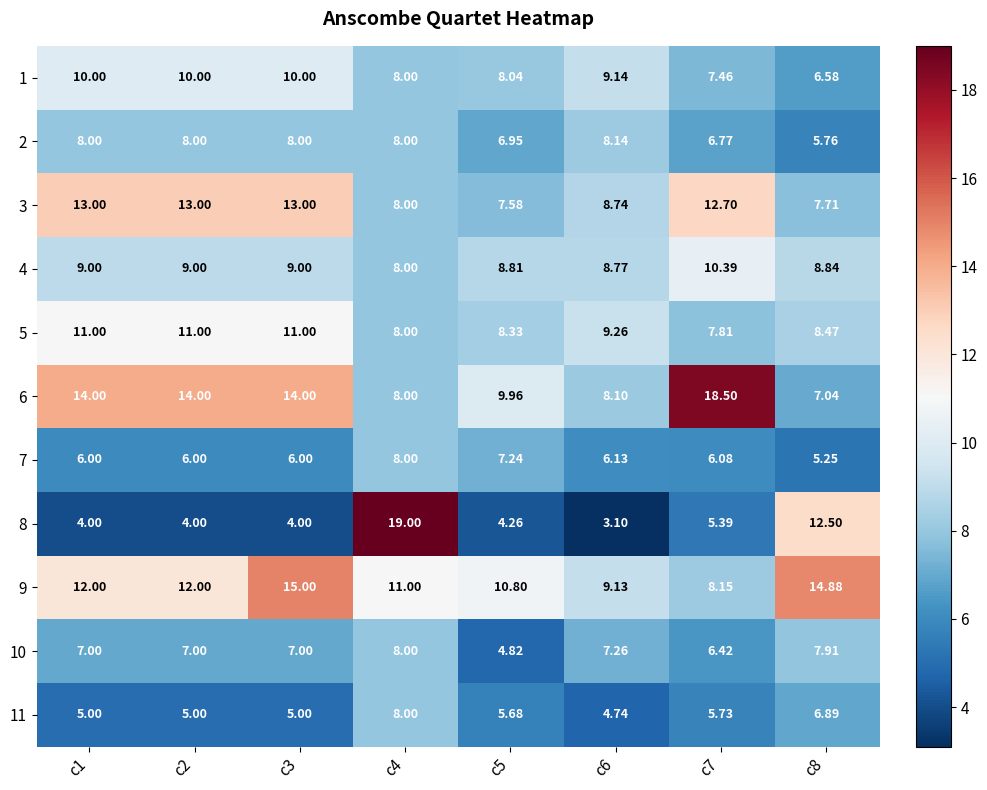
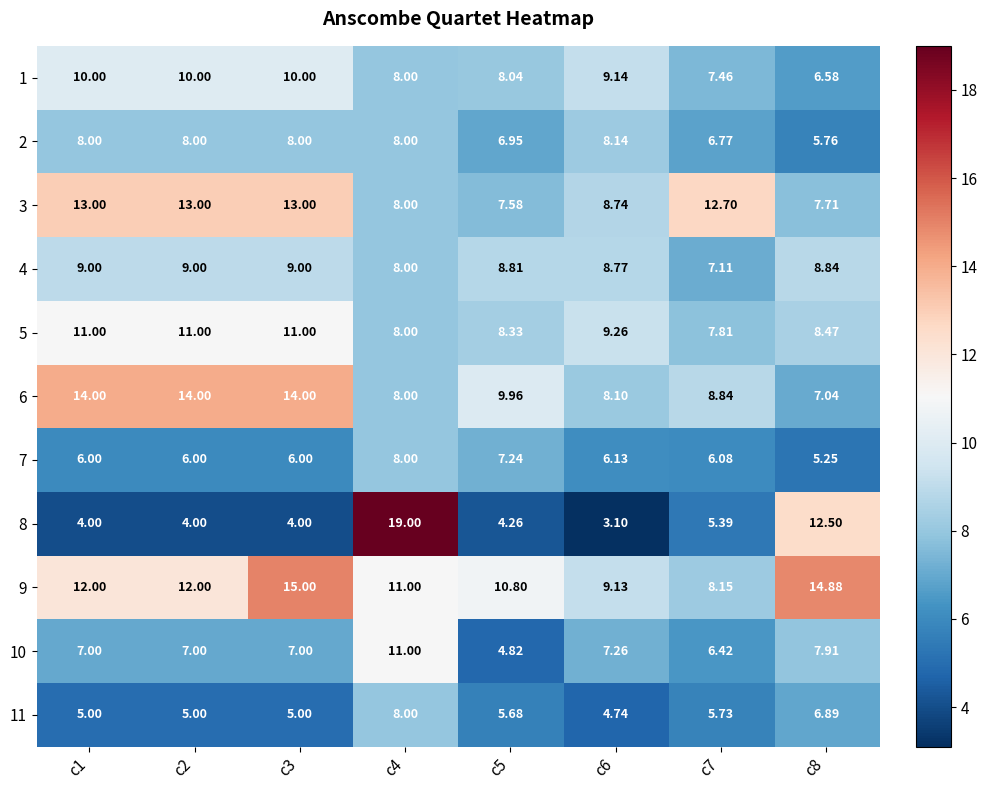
  {
    "1": {
      "c1": 10.00,
      "c2": 10.00,
      "c3": 10.00,
      "c4": 8.00,
      "c5": 8.04,
      "c6": 9.14,
      "c7": 7.46,
      "c8": 6.58
    },
    "2": {
      "c1": 8.00,
      "c2": 8.00,
      "c3": 8.00,
      "c4": 8.00,
      "c5": 6.95,
      "c6": 8.14,
      "c7": 6.77,
      "c8": 5.76
    },
    "3": {
      "c1": 13.00,
      "c2": 13.00,
      "c3": 13.00,
      "c4": 8.00,
      "c5": 7.58,
      "c6": 8.74,
      "c7": 12.70,
      "c8": 7.71
    },
    "4": {
      "c1": 9.00,
      "c2": 9.00,
      "c3": 9.00,
      "c4": 8.00,
      "c5": 8.81,
      "c6": 8.77,
-     "c7": 10.39,
+     "c7": 7.11,
      "c8": 8.84
    },
    "5": {
      "c1": 11.00,
      "c2": 11.00,
      "c3": 11.00,
      "c4": 8.00,
      "c5": 8.33,
      "c6": 9.26,
      "c7": 7.81,
      "c8": 8.47
    },
    "6": {
      "c1": 14.00,
      "c2": 14.00,
      "c3": 14.00,
      "c4": 8.00,
      "c5": 9.96,
      "c6": 8.10,
-     "c7": 18.50,
+     "c7": 8.84,
      "c8": 7.04
    },
    "7": {
      "c1": 6.00,
      "c2": 6.00,
      "c3": 6.00,
      "c4": 8.00,
      "c5": 7.24,
      "c6": 6.13,
      "c7": 6.08,
      "c8": 5.25
    },
    "8": {
      "c1": 4.00,
      "c2": 4.00,
      "c3": 4.00,
      "c4": 19.00,
      "c5": 4.26,
      "c6": 3.10,
      "c7": 5.39,
      "c8": 12.50
    },
    "9": {
      "c1": 12.00,
      "c2": 12.00,
      "c3": 15.00,
      "c4": 11.00,
      "c5": 10.80,
      "c6": 9.13,
      "c7": 8.15,
      "c8": 14.88
    },
    "10": {
      "c1": 7.00,
      "c2": 7.00,
      "c3": 7.00,
-     "c4": 8.00,
+     "c4": 11.00,
      "c5": 4.82,
      "c6": 7.26,
      "c7": 6.42,
      "c8": 7.91
    },
    "11": {
      "c1": 5.00,
      "c2": 5.00,
      "c3": 5.00,
      "c4": 8.00,
      "c5": 5.68,
      "c6": 4.74,
      "c7": 5.73,
      "c8": 6.89
    }
  }
